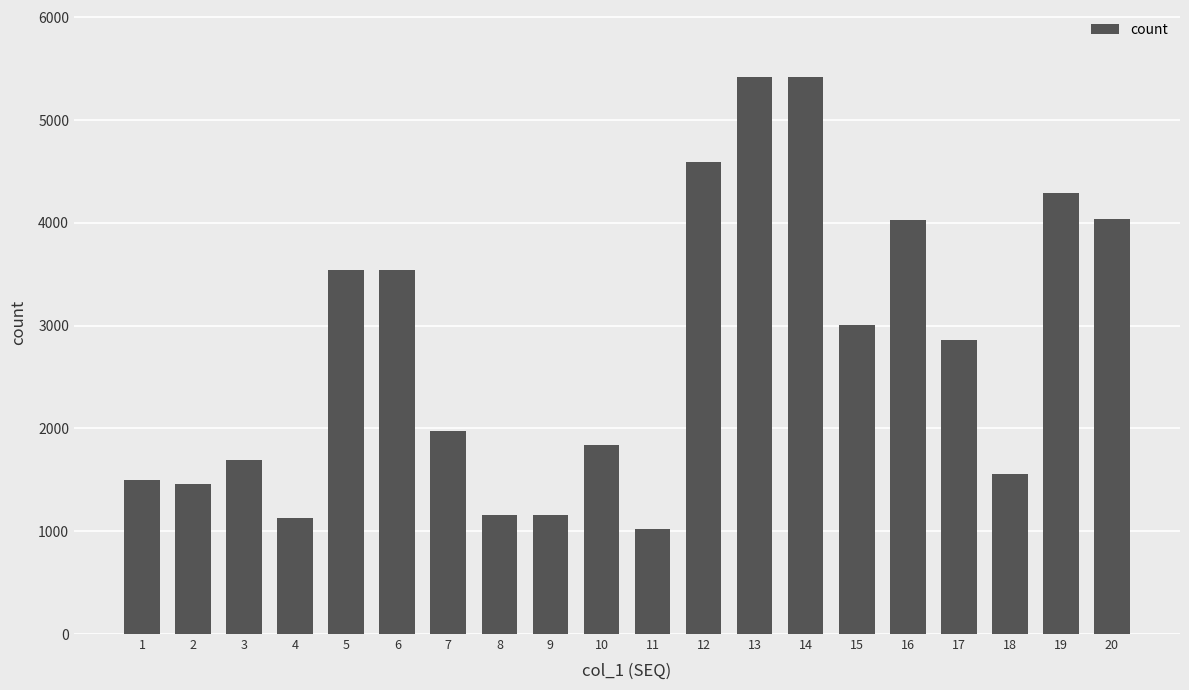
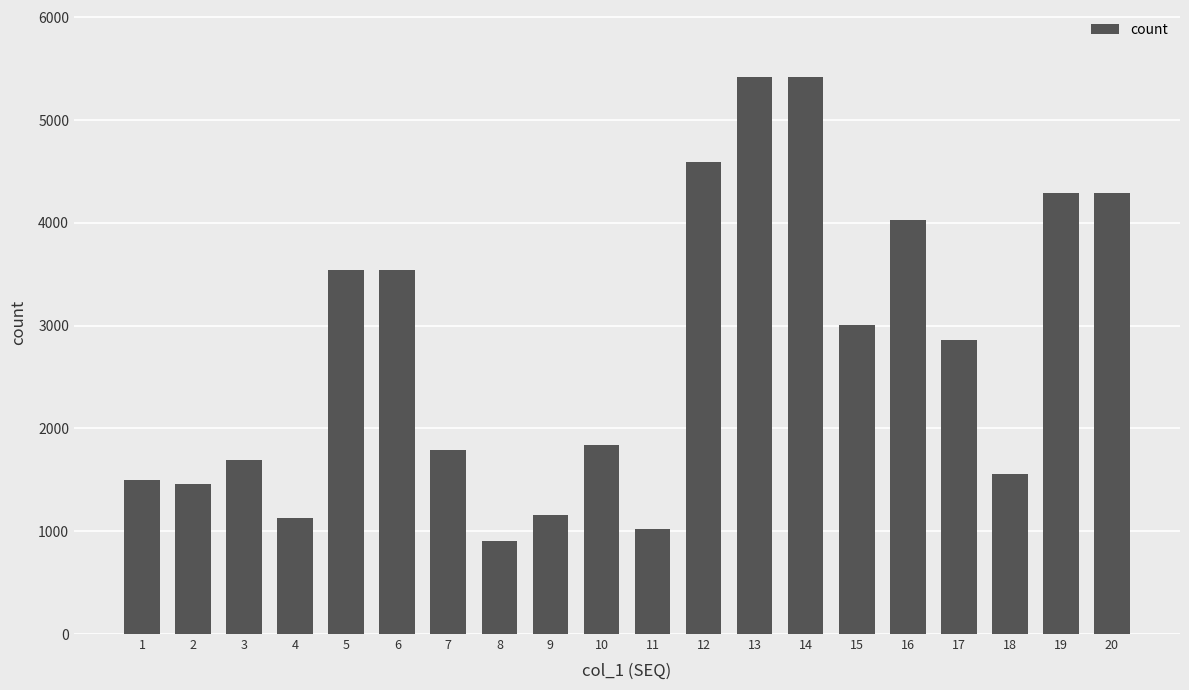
  {
    "1": 1500,
    "2": 1460,
    "3": 1690,
    "4": 1130,
    "5": 3540,
    "6": 3540,
-   "7": 1970,
-   "8": 1160,
+   "7": 1790,
+   "8": 910,
    "9": 1160,
    "10": 1840,
    "11": 1030,
    "12": 4590,
    "13": 5420,
    "14": 5420,
    "15": 3010,
    "16": 4030,
    "17": 2860,
    "18": 1560,
    "19": 4290,
-   "20": 4040
+   "20": 4290
  }
